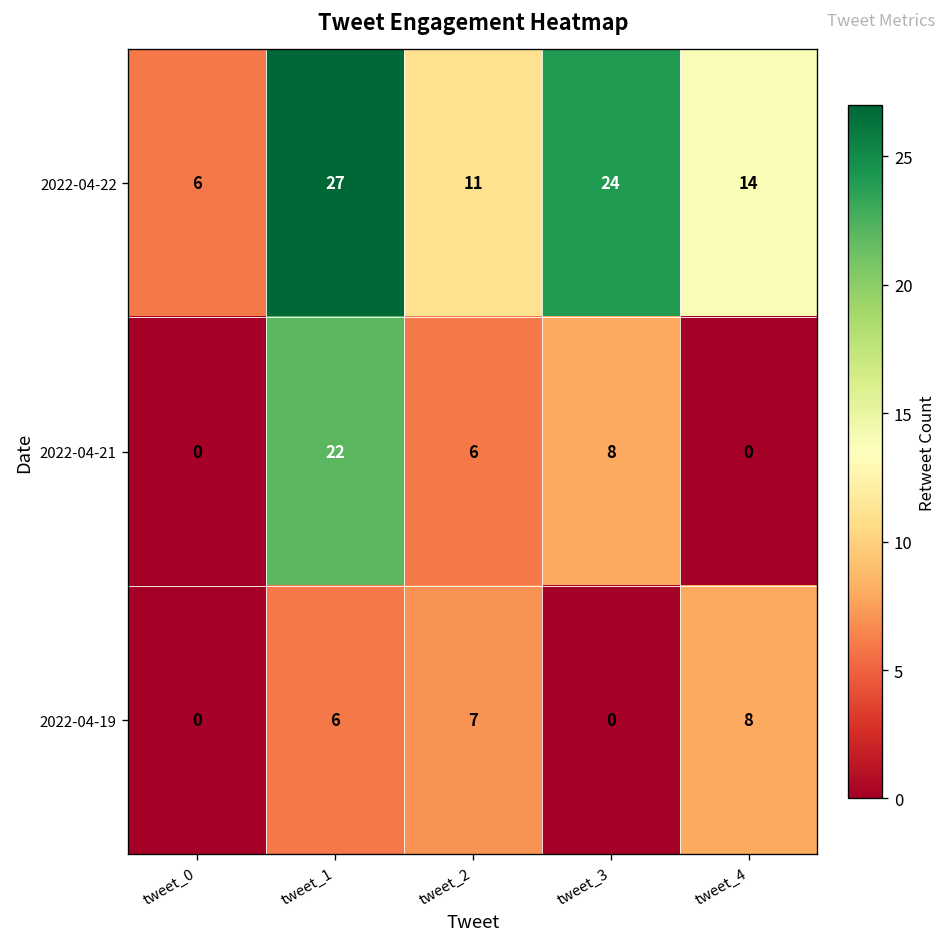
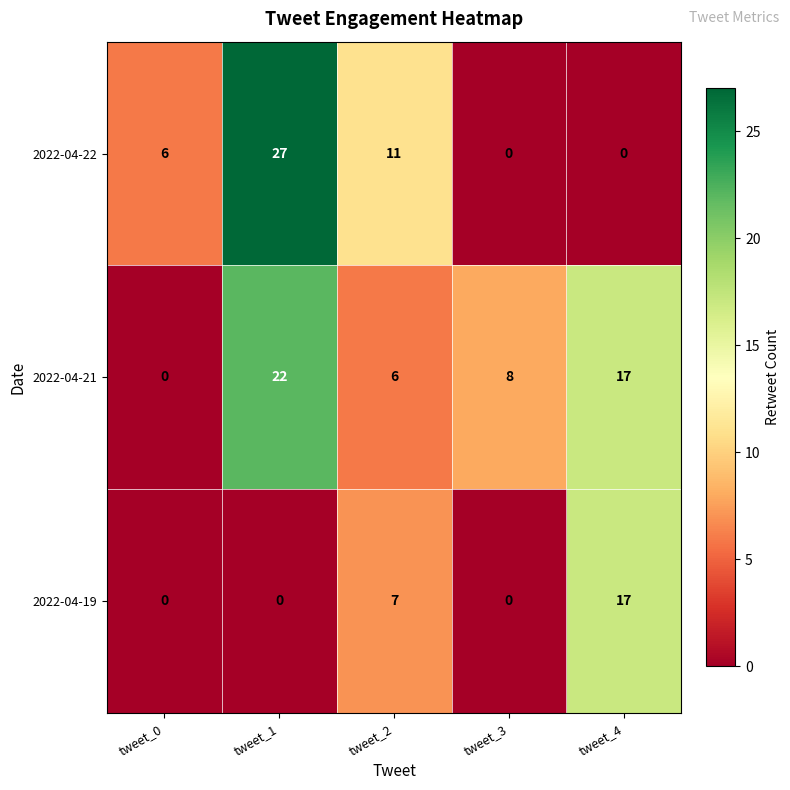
  {
    "2022-04-22": {
      "tweet_0": 6,
      "tweet_1": 27,
      "tweet_2": 11,
-     "tweet_3": 24,
-     "tweet_4": 14
+     "tweet_3": 0,
+     "tweet_4": 0
    },
    "2022-04-21": {
      "tweet_0": 0,
      "tweet_1": 22,
      "tweet_2": 6,
      "tweet_3": 8,
-     "tweet_4": 0
+     "tweet_4": 17
    },
    "2022-04-19": {
      "tweet_0": 0,
-     "tweet_1": 6,
+     "tweet_1": 0,
      "tweet_2": 7,
      "tweet_3": 0,
-     "tweet_4": 8
+     "tweet_4": 17
    }
  }
